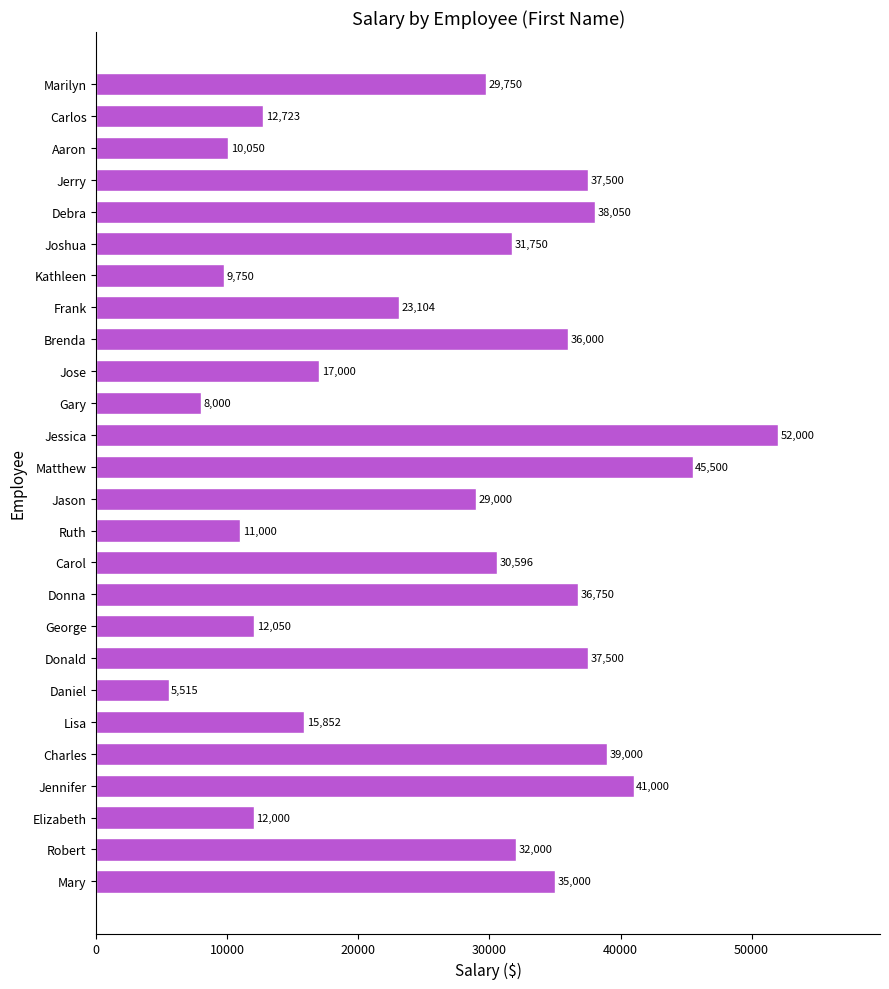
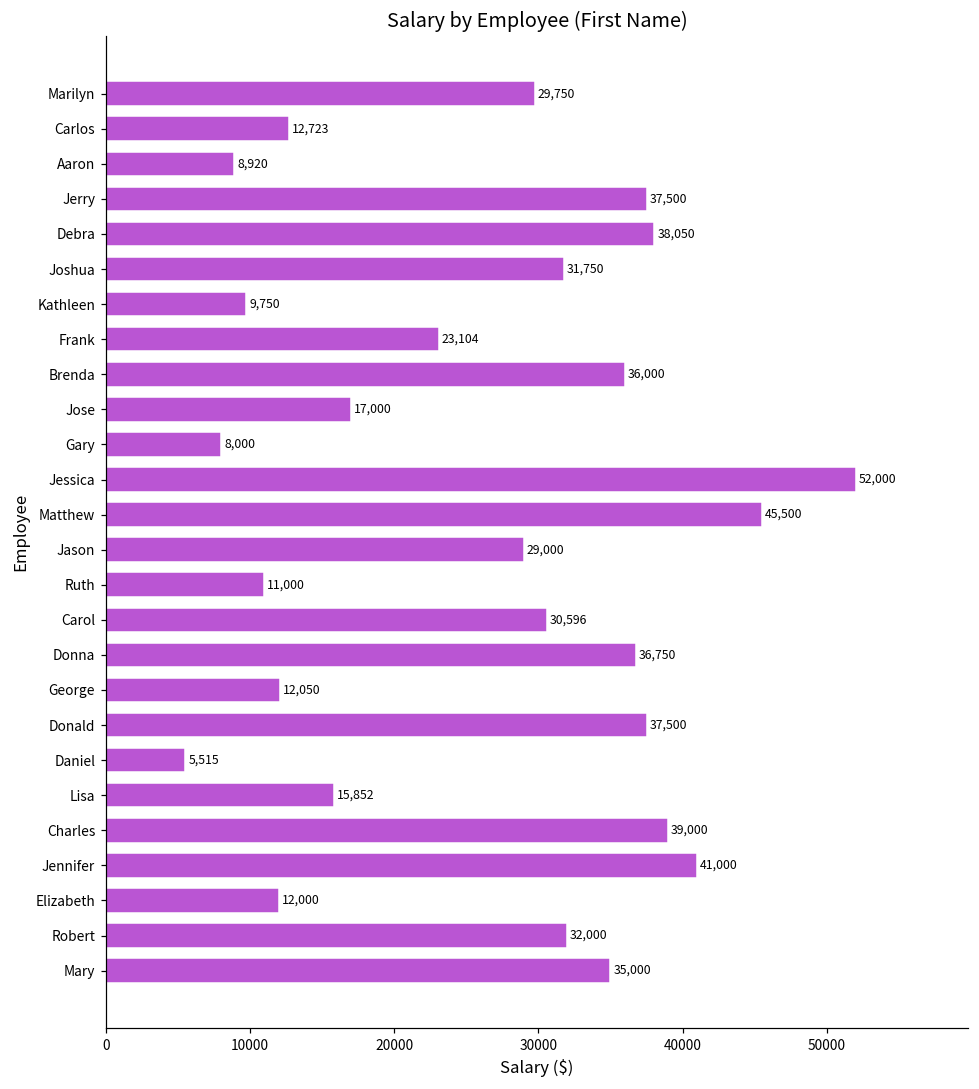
  {
    "Marilyn": "29,750",
    "Carlos": "12,723",
-   "Aaron": "10,050",
+   "Aaron": "8,920",
    "Jerry": "37,500",
    "Debra": "38,050",
    "Joshua": "31,750",
    "Kathleen": "9,750",
    "Frank": "23,104",
    "Brenda": "36,000",
    "Jose": "17,000",
    "Gary": "8,000",
    "Jessica": "52,000",
    "Matthew": "45,500",
    "Jason": "29,000",
    "Ruth": "11,000",
    "Carol": "30,596",
    "Donna": "36,750",
    "George": "12,050",
    "Donald": "37,500",
    "Daniel": "5,515",
    "Lisa": "15,852",
    "Charles": "39,000",
    "Jennifer": "41,000",
    "Elizabeth": "12,000",
    "Robert": "32,000",
    "Mary": "35,000"
  }
